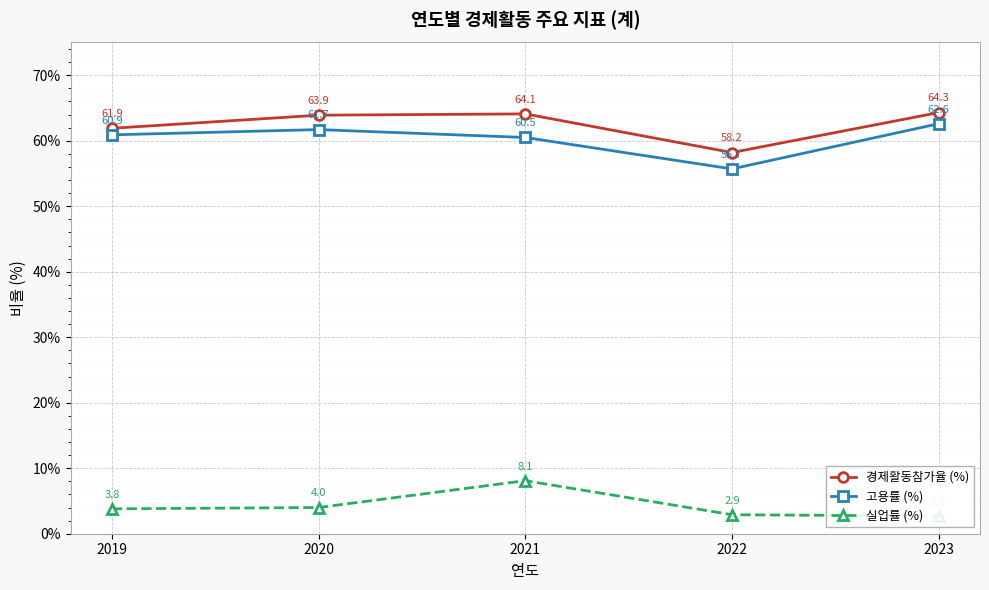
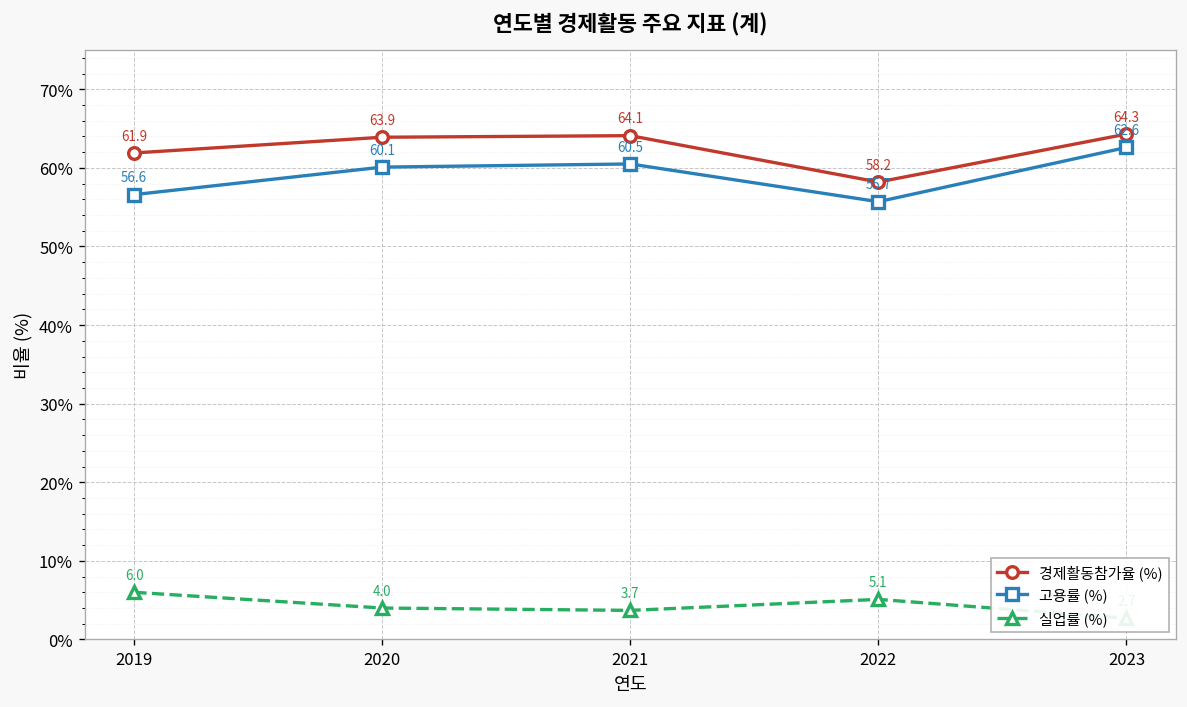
  {
    "경제활동참가율 (%)": {
      "2019": 61.9,
      "2020": 63.9,
      "2021": 64.1,
      "2022": 58.2,
      "2023": 64.3
    },
    "고용률 (%)": {
-     "2019": 60.9,
-     "2020": 61.7,
+     "2019": 56.6,
+     "2020": 60.1,
      "2021": 60.5
    },
    "실업률 (%)": {
-     "2019": 3.8,
+     "2019": 6.0,
      "2020": 4.0,
-     "2021": 8.1,
-     "2022": 2.9
+     "2021": 3.7,
+     "2022": 5.1
    }
  }
